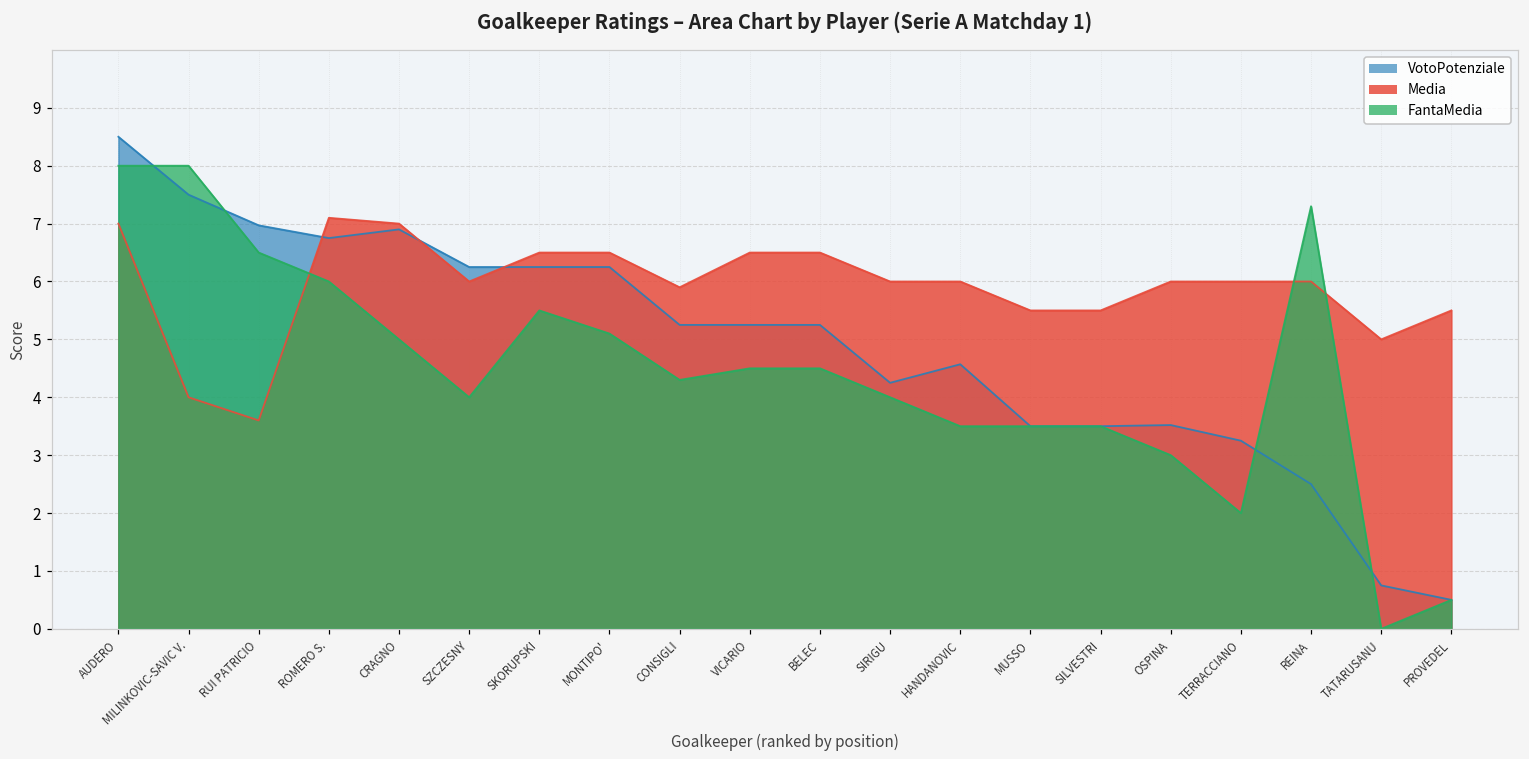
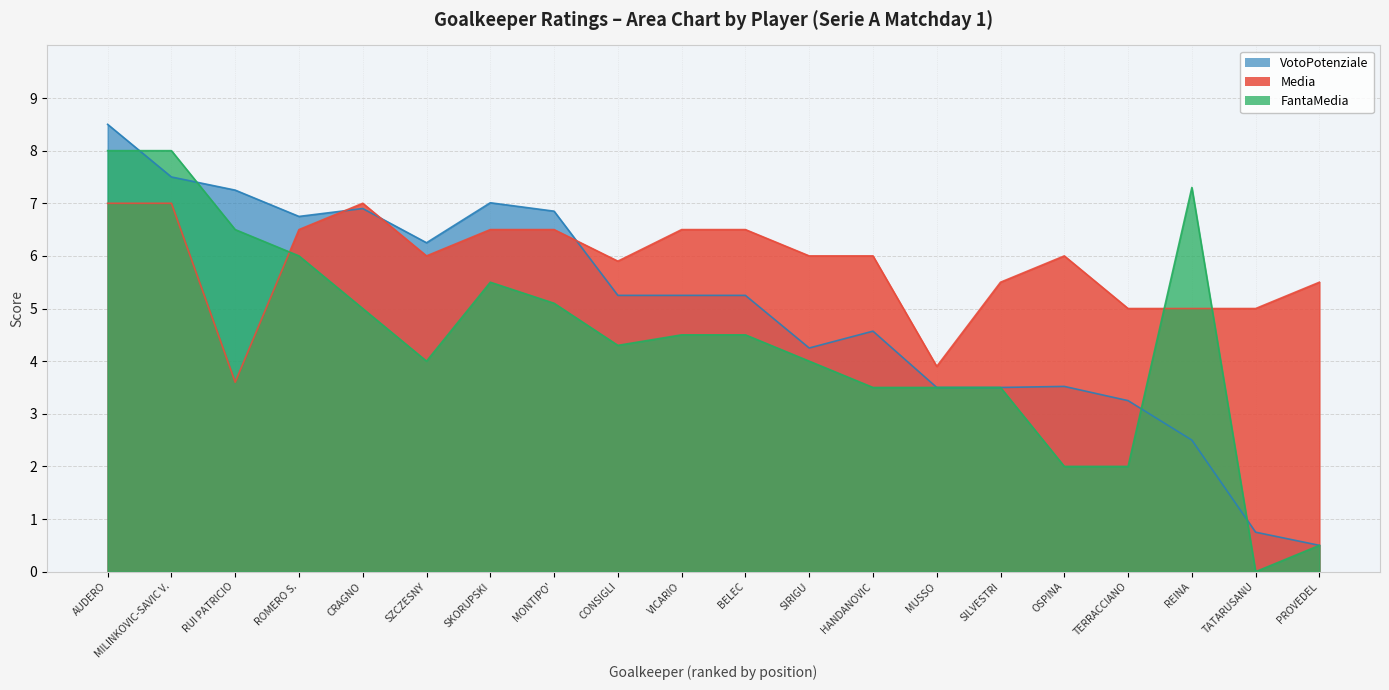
  {
    "VotoPotenziale": {
      "AUDERO": 8.5,
      "MILINKOVIC-SAVIC V.": 7.5,
-     "RUI PATRICIO": 7.0,
+     "RUI PATRICIO": 7.3,
      "ROMERO S.": 6.8,
      "CRAGNO": 6.9,
      "SZCZESNY": 6.3,
-     "SKORUPSKI": 6.3,
-     "MONTIPO'": 6.3,
+     "SKORUPSKI": 7.0,
+     "MONTIPO'": 6.9,
      "CONSIGLI": 5.3,
      "VICARIO": 5.3,
      "BELEC": 5.3,
      "SIRIGU": 4.3,
      "HANDANOVIC": 4.6,
      "OSPINA": 3.5,
      "TERRACCIANO": 3.3,
      "REINA": 2.5,
      "TATARUSANU": 0.8
    },
    "Media": {
      "AUDERO": 7.0,
-     "MILINKOVIC-SAVIC V.": 4,
+     "MILINKOVIC-SAVIC V.": 7,
      "RUI PATRICIO": 3.6,
-     "ROMERO S.": 7.1,
+     "ROMERO S.": 6.5,
      "CRAGNO": 7.0,
      "SZCZESNY": 6.0,
      "SKORUPSKI": 6.5,
      "MONTIPO'": 6.5,
      "CONSIGLI": 5.9,
      "VICARIO": 6.5,
      "BELEC": 6.5,
      "SIRIGU": 6.0,
      "HANDANOVIC": 6.0,
-     "MUSSO": 5.5,
+     "MUSSO": 3.9,
      "SILVESTRI": 5.5,
      "OSPINA": 6.0,
-     "TERRACCIANO": 6,
-     "REINA": 6,
+     "TERRACCIANO": 5,
+     "REINA": 5,
      "TATARUSANU": 5.0,
      "PROVEDEL": 5.5
    },
    "FantaMedia": {
      "AUDERO": 8,
      "MILINKOVIC-SAVIC V.": 8,
      "RUI PATRICIO": 6.5,
      "ROMERO S.": 6,
      "CRAGNO": 5,
      "SZCZESNY": 4,
      "SKORUPSKI": 5.5,
      "MONTIPO'": 5.1,
      "CONSIGLI": 4.3,
      "VICARIO": 4.5,
      "BELEC": 4.5,
      "SIRIGU": 4,
      "HANDANOVIC": 3.5,
-     "OSPINA": 3,
+     "OSPINA": 2,
      "TERRACCIANO": 2,
      "REINA": 7.3,
      "TATARUSANU": 0
    }
  }
